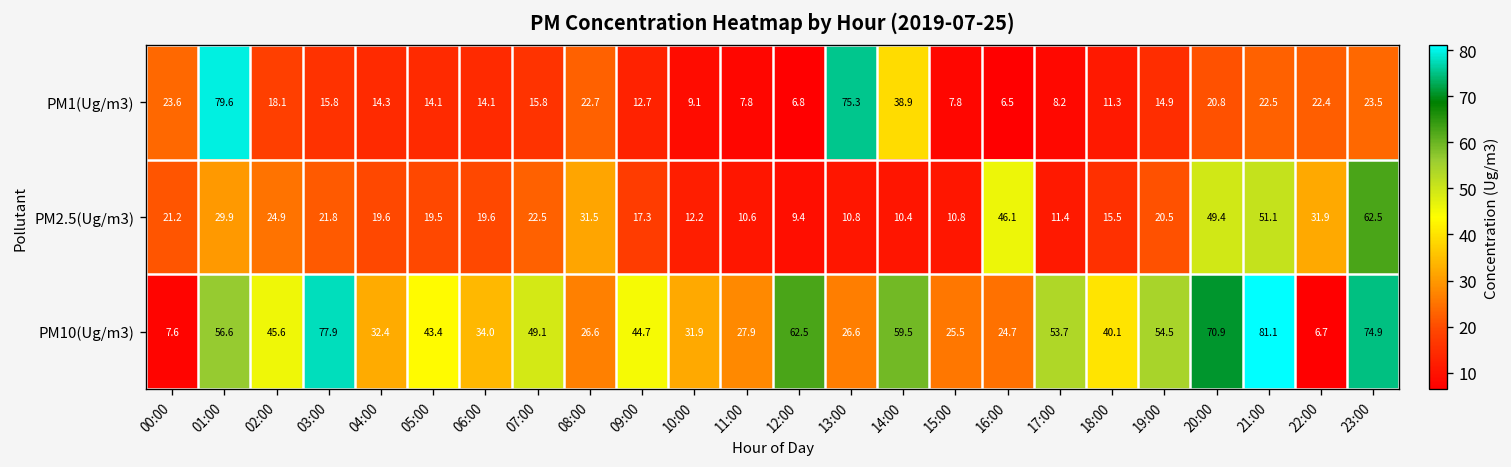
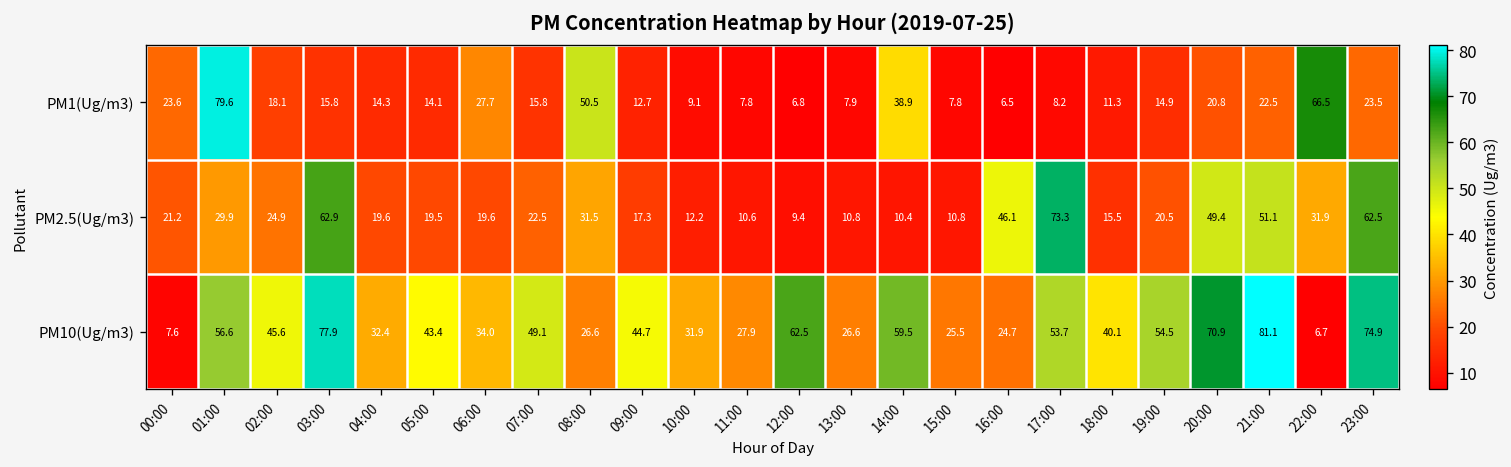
  {
    "PM1(Ug/m3)": {
      "00:00": 23.6,
      "01:00": 79.6,
      "02:00": 18.1,
      "03:00": 15.8,
      "04:00": 14.3,
      "05:00": 14.1,
-     "06:00": 14.1,
+     "06:00": 27.7,
      "07:00": 15.8,
-     "08:00": 22.7,
+     "08:00": 50.5,
      "09:00": 12.7,
      "10:00": 9.1,
      "11:00": 7.8,
      "12:00": 6.8,
-     "13:00": 75.3,
+     "13:00": 7.9,
      "14:00": 38.9,
      "15:00": 7.8,
      "16:00": 6.5,
      "17:00": 8.2,
      "18:00": 11.3,
      "19:00": 14.9,
      "20:00": 20.8,
      "21:00": 22.5,
-     "22:00": 22.4,
+     "22:00": 66.5,
      "23:00": 23.5
    },
    "PM2.5(Ug/m3)": {
      "00:00": 21.2,
      "01:00": 29.9,
      "02:00": 24.9,
-     "03:00": 21.8,
+     "03:00": 62.9,
      "04:00": 19.6,
      "05:00": 19.5,
      "06:00": 19.6,
      "07:00": 22.5,
      "08:00": 31.5,
      "09:00": 17.3,
      "10:00": 12.2,
      "11:00": 10.6,
      "12:00": 9.4,
      "13:00": 10.8,
      "14:00": 10.4,
      "15:00": 10.8,
      "16:00": 46.1,
-     "17:00": 11.4,
+     "17:00": 73.3,
      "18:00": 15.5,
      "19:00": 20.5,
      "20:00": 49.4,
      "21:00": 51.1,
      "22:00": 31.9,
      "23:00": 62.5
    },
    "PM10(Ug/m3)": {
      "00:00": 7.6,
      "01:00": 56.6,
      "02:00": 45.6,
      "03:00": 77.9,
      "04:00": 32.4,
      "05:00": 43.4,
      "06:00": 34.0,
      "07:00": 49.1,
      "08:00": 26.6,
      "09:00": 44.7,
      "10:00": 31.9,
      "11:00": 27.9,
      "12:00": 62.5,
      "13:00": 26.6,
      "14:00": 59.5,
      "15:00": 25.5,
      "16:00": 24.7,
      "17:00": 53.7,
      "18:00": 40.1,
      "19:00": 54.5,
      "20:00": 70.9,
      "21:00": 81.1,
      "22:00": 6.7,
      "23:00": 74.9
    }
  }
